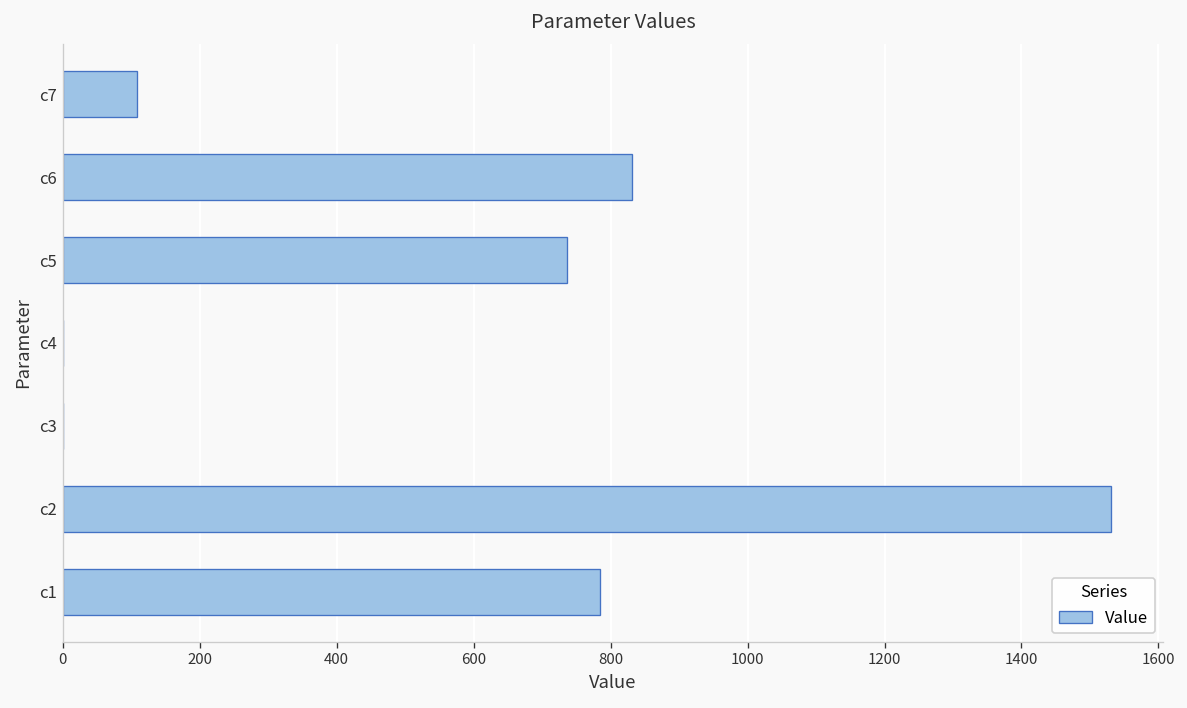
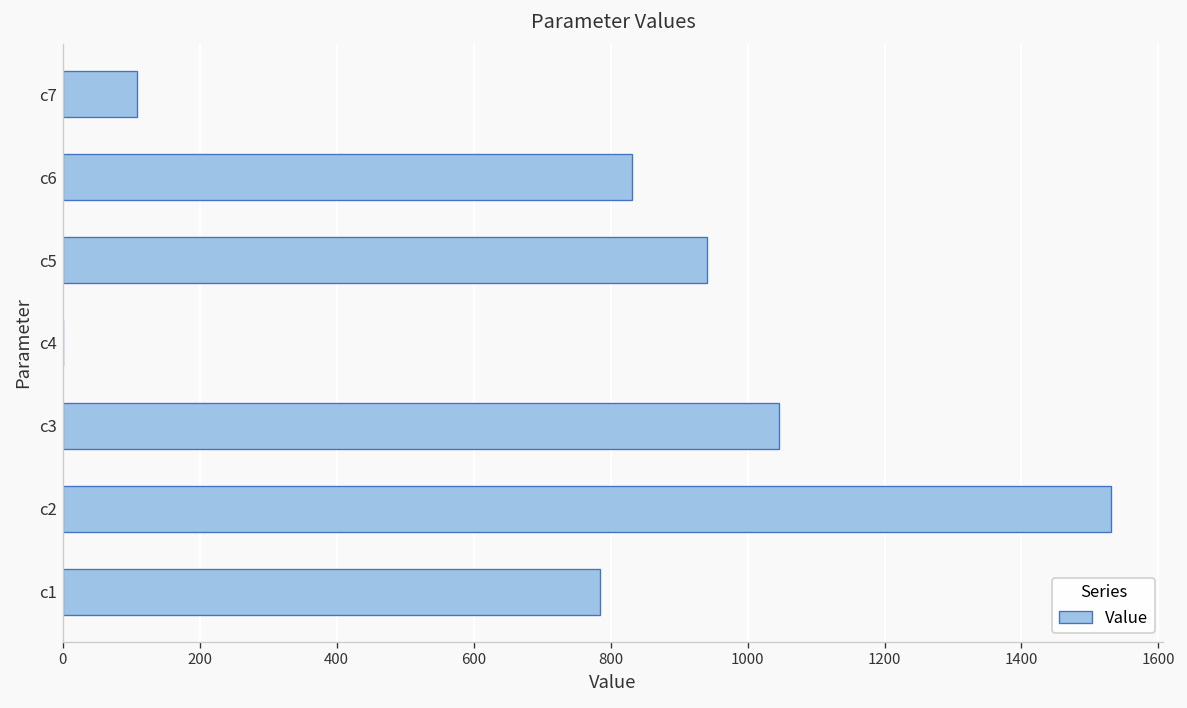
  {
    "c7": 110,
    "c6": 830,
-   "c5": 740,
-   "c3": 0,
+   "c5": 940,
+   "c3": 1050,
    "c2": 1530,
    "c1": 780
  }
